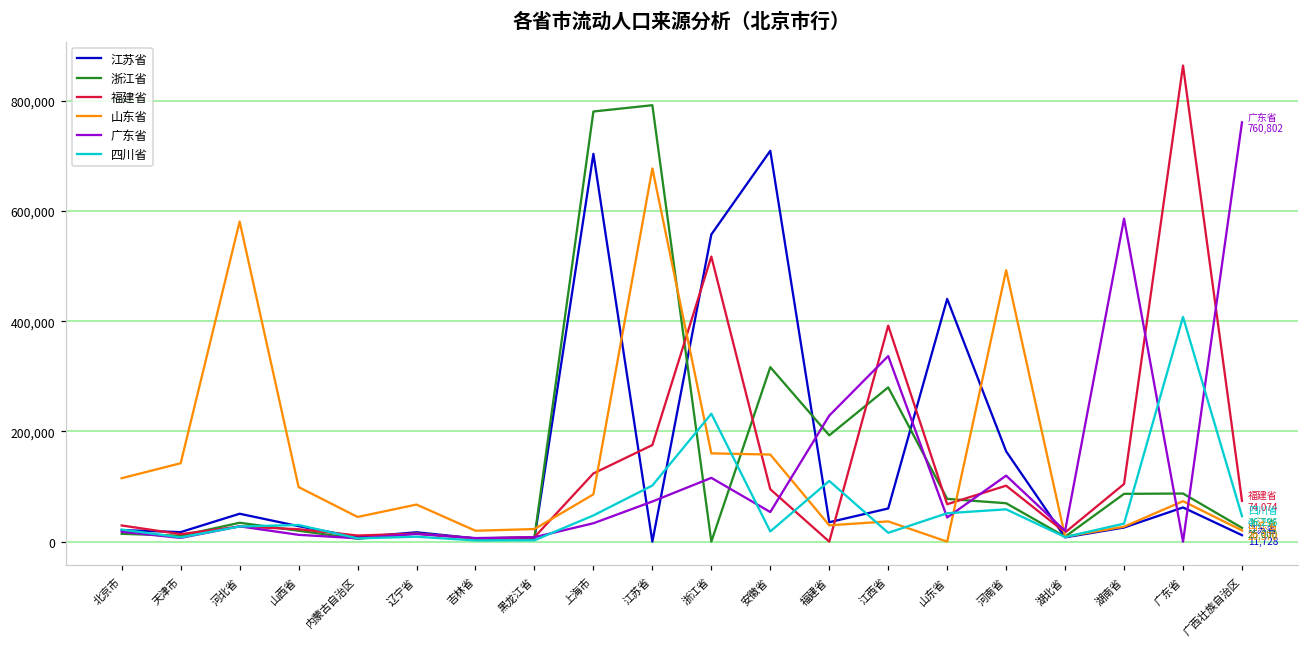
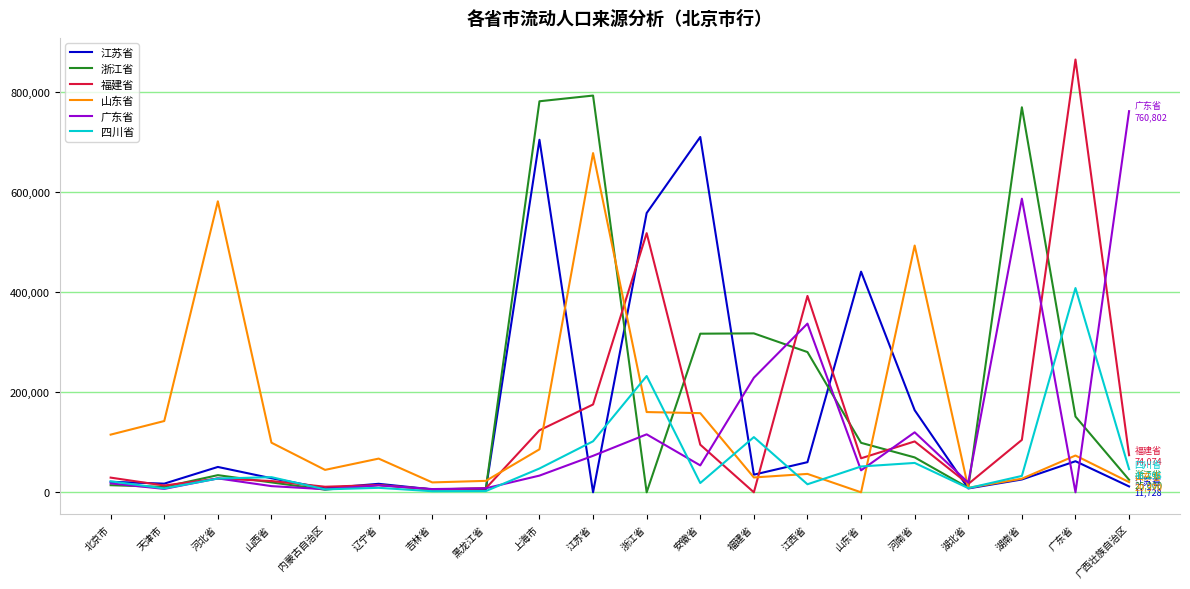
  {
    "江苏省": {
      "河北省": "50,000",
      "上海市": "700,000",
      "江苏省": "0",
      "浙江省": "560,000",
      "安徽省": "710,000",
      "福建省": "40,000",
      "江西省": "60,000",
      "山东省": "440,000",
      "河南省": "160,000",
      "广东省": "60,000"
    },
    "浙江省": {
      "河北省": "30,000",
      "上海市": "780,000",
      "江苏省": "790,000",
      "浙江省": "0",
      "安徽省": "320,000",
-     "福建省": "190,000",
+     "福建省": "320,000",
      "江西省": "280,000",
-     "山东省": "80,000",
+     "山东省": "100,000",
      "河南省": "70,000",
-     "湖南省": "90,000",
-     "广东省": "90,000"
+     "湖南省": "770,000",
+     "广东省": "150,000"
    },
    "福建省": {
      "北京市": "30,000",
      "上海市": "120,000",
      "江苏省": "180,000",
      "浙江省": "520,000",
      "安徽省": "100,000",
      "福建省": "0",
      "江西省": "390,000",
      "山东省": "70,000",
      "河南省": "100,000",
      "湖南省": "100,000",
      "广东省": "860,000"
    },
    "山东省": {
      "北京市": "120,000",
      "天津市": "140,000",
      "河北省": "580,000",
      "山西省": "100,000",
      "内蒙古自治区": "40,000",
      "辽宁省": "70,000",
      "吉林省": "20,000",
      "黑龙江省": "20,000",
      "上海市": "90,000",
      "江苏省": "680,000",
      "浙江省": "160,000",
      "安徽省": "160,000",
      "福建省": "30,000",
      "江西省": "40,000",
      "山东省": "0",
      "河南省": "490,000",
      "广东省": "70,000"
    },
    "广东省": {
      "广西壮族自治区": "760,802"
    },
    "四川省": {
      "上海市": "50,000",
      "江苏省": "100,000",
      "浙江省": "230,000",
      "安徽省": "20,000",
      "福建省": "110,000",
      "江西省": "20,000",
      "山东省": "50,000",
      "河南省": "60,000",
      "湖南省": "30,000",
      "广东省": "410,000"
    }
  }
